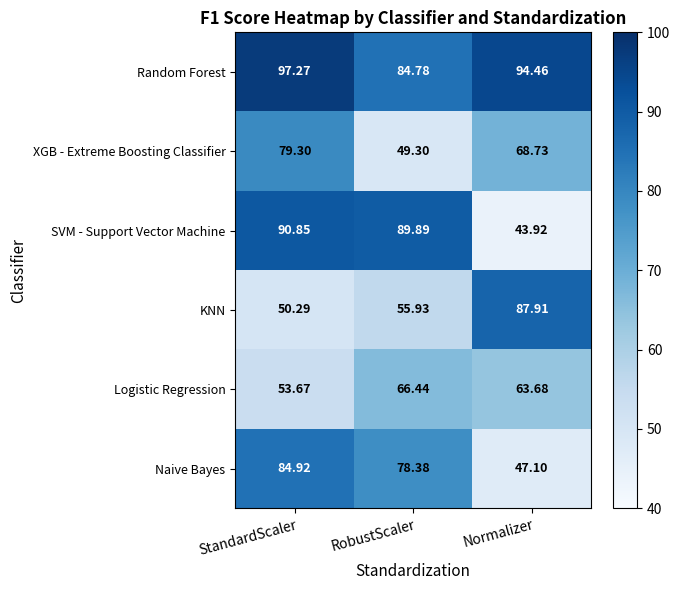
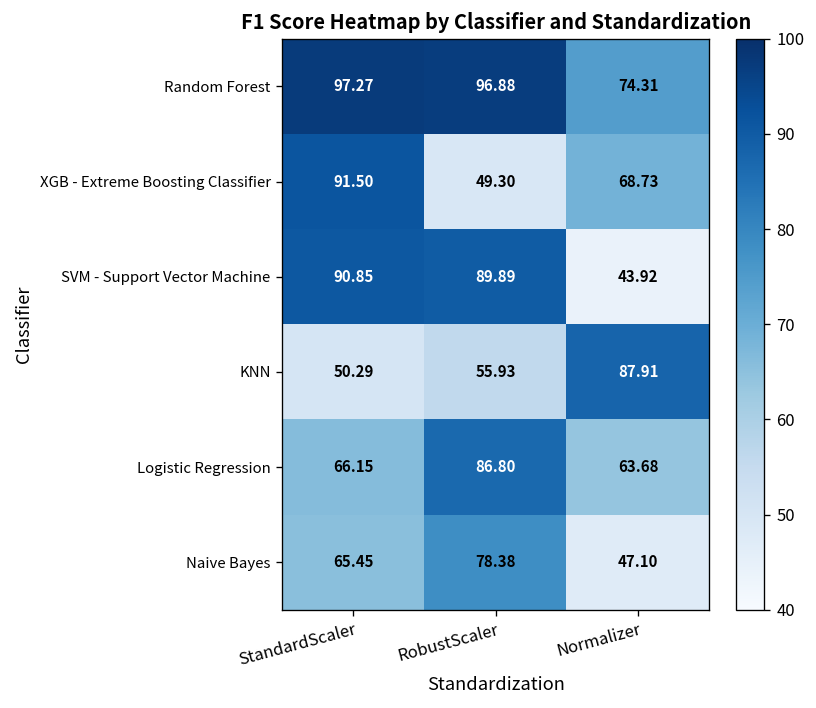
  {
    "Random Forest": {
      "StandardScaler": 97.27,
-     "RobustScaler": 84.78,
-     "Normalizer": 94.46
+     "RobustScaler": 96.88,
+     "Normalizer": 74.31
    },
    "XGB - Extreme Boosting Classifier": {
-     "StandardScaler": 79.30,
+     "StandardScaler": 91.50,
      "RobustScaler": 49.30,
      "Normalizer": 68.73
    },
    "SVM - Support Vector Machine": {
      "StandardScaler": 90.85,
      "RobustScaler": 89.89,
      "Normalizer": 43.92
    },
    "KNN": {
      "StandardScaler": 50.29,
      "RobustScaler": 55.93,
      "Normalizer": 87.91
    },
    "Logistic Regression": {
-     "StandardScaler": 53.67,
-     "RobustScaler": 66.44,
+     "StandardScaler": 66.15,
+     "RobustScaler": 86.80,
      "Normalizer": 63.68
    },
    "Naive Bayes": {
-     "StandardScaler": 84.92,
+     "StandardScaler": 65.45,
      "RobustScaler": 78.38,
      "Normalizer": 47.10
    }
  }
